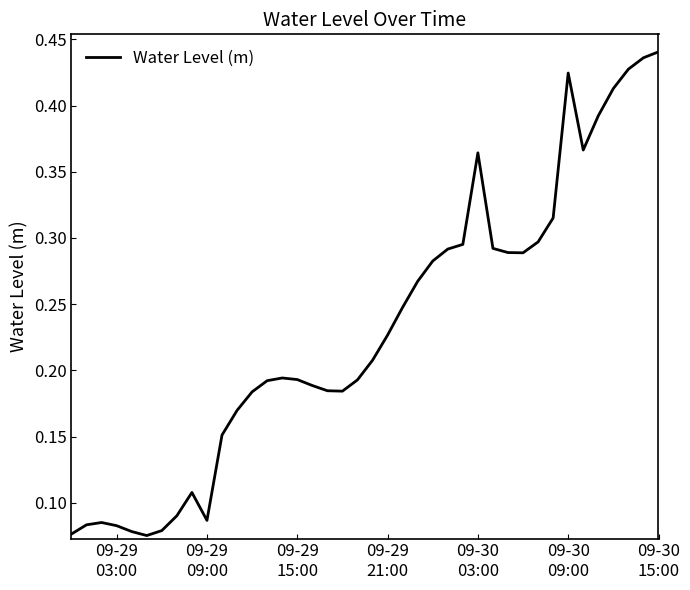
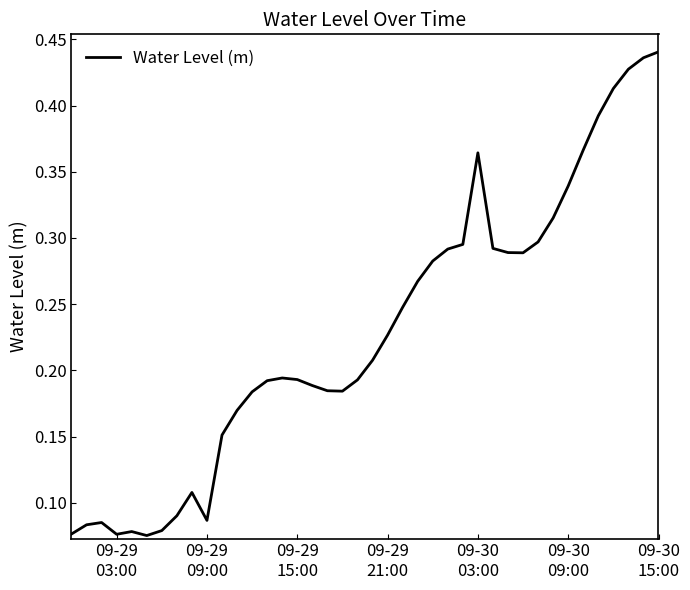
  {
-   "09-29 03:00": 0.083,
+   "09-29 03:00": 0.076,
    "09-29 09:00": 0.087,
    "09-29 15:00": 0.193,
    "09-29 21:00": 0.227,
    "09-30 03:00": 0.364,
-   "09-30 09:00": 0.425,
+   "09-30 09:00": 0.339,
    "09-30 15:00": 0.441
  }
